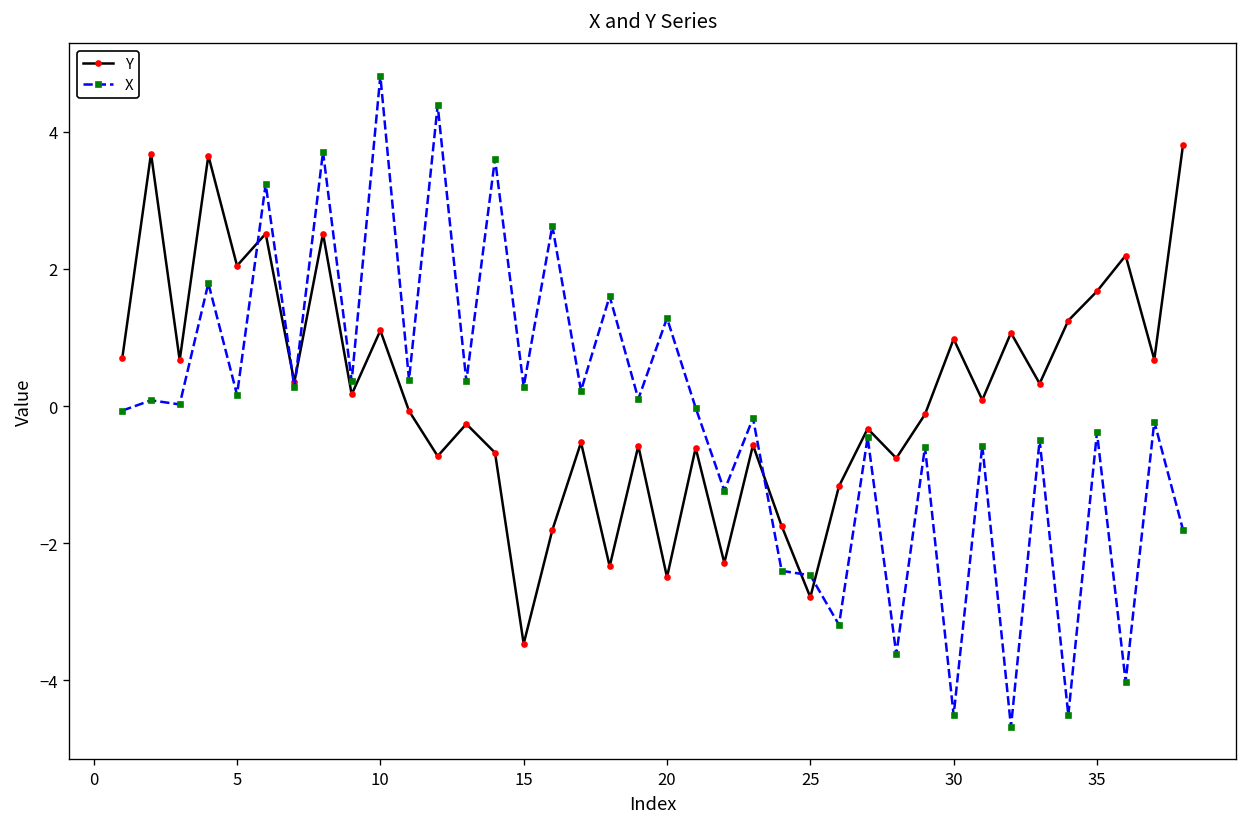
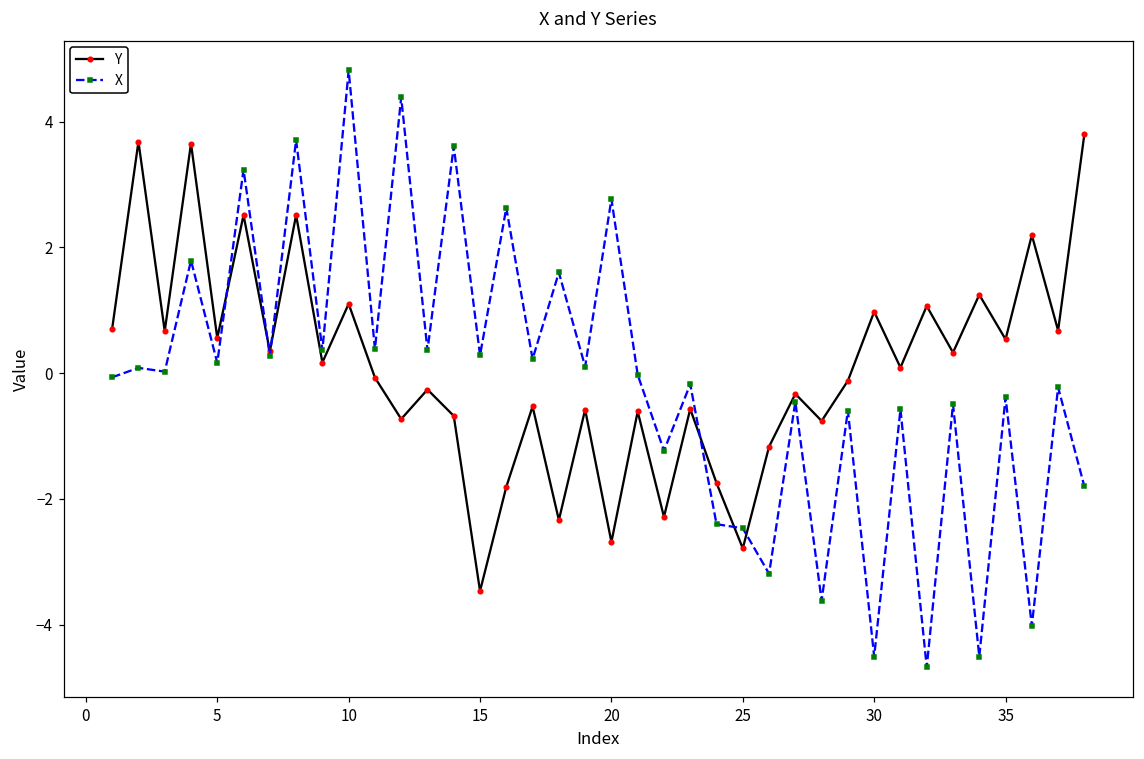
  {
    "Y": {
-     "5": 2.0,
+     "5": 0.6,
      "10": 1.1,
      "15": -3.5,
-     "20": -2.5,
+     "20": -2.7,
      "25": -2.8,
      "30": 1.0,
-     "35": 1.7
+     "35": 0.5
    },
    "X": {
      "5": 0.2,
      "10": 4.8,
      "15": 0.3,
-     "20": 1.3,
+     "20": 2.8,
      "25": -2.5,
      "30": -4.5,
      "35": -0.4
    }
  }
